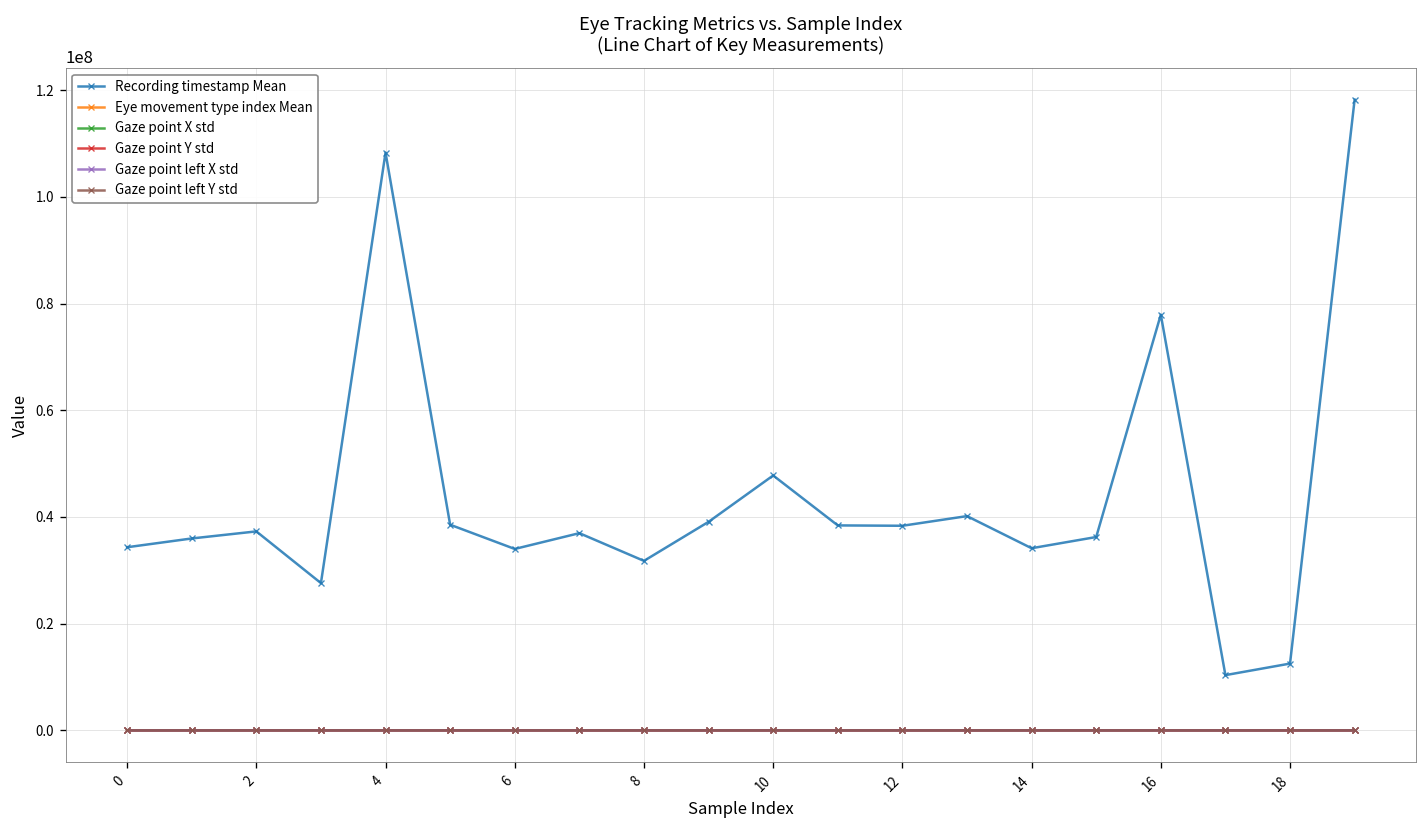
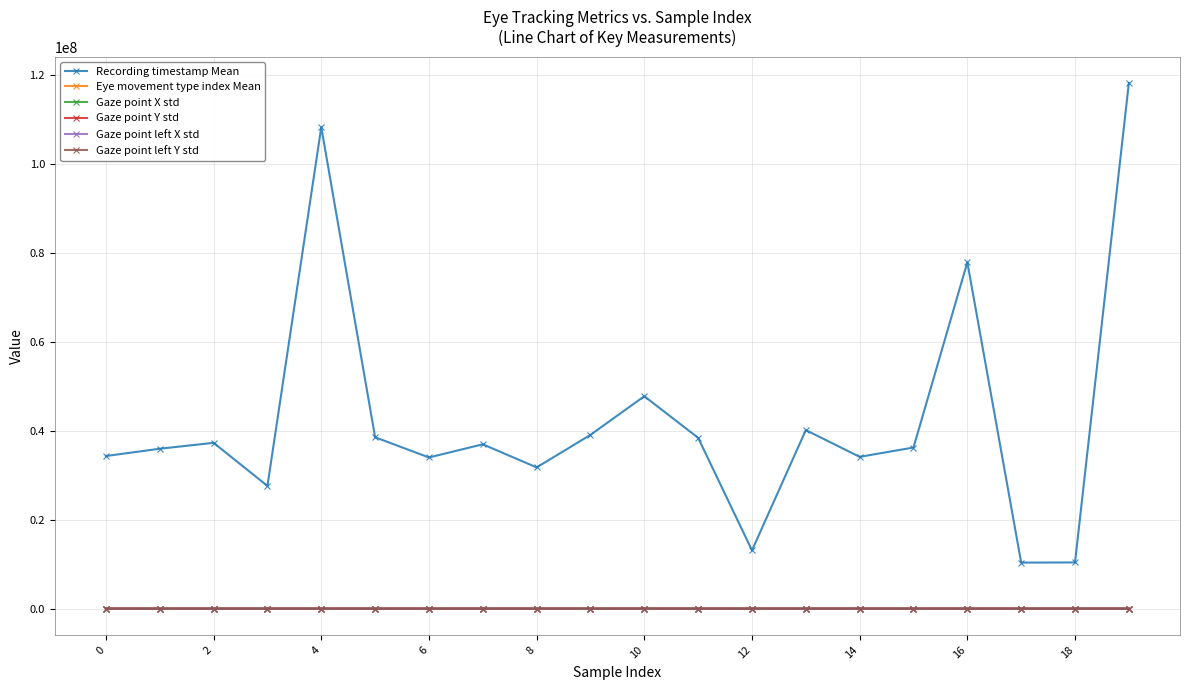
  {
    "Recording timestamp Mean": {
      "0": 34000000,
      "2": 37000000,
      "4": 108000000,
      "6": 34000000,
      "8": 32000000,
      "10": 48000000,
-     "12": 38000000,
+     "12": 13000000,
      "14": 34000000,
      "16": 78000000,
-     "18": 13000000
+     "18": 10000000
    },
    "Gaze point left Y std": {
      "0": 0,
      "2": 0,
      "4": 0,
      "6": 0,
      "8": 0,
      "10": 0,
      "12": 0,
      "14": 0,
      "16": 0,
      "18": 0
    }
  }
